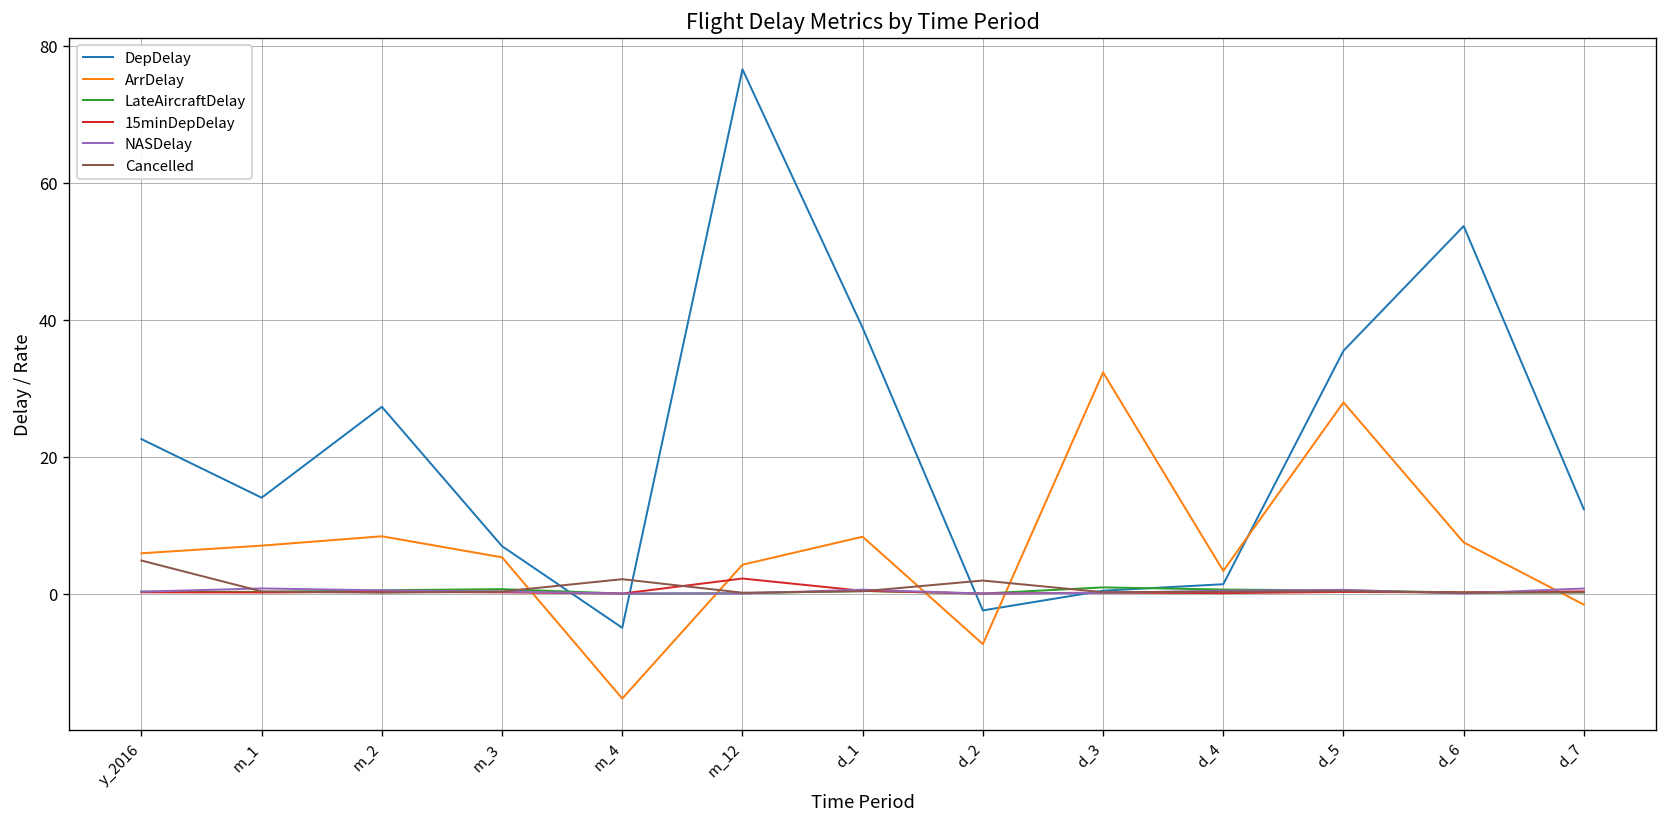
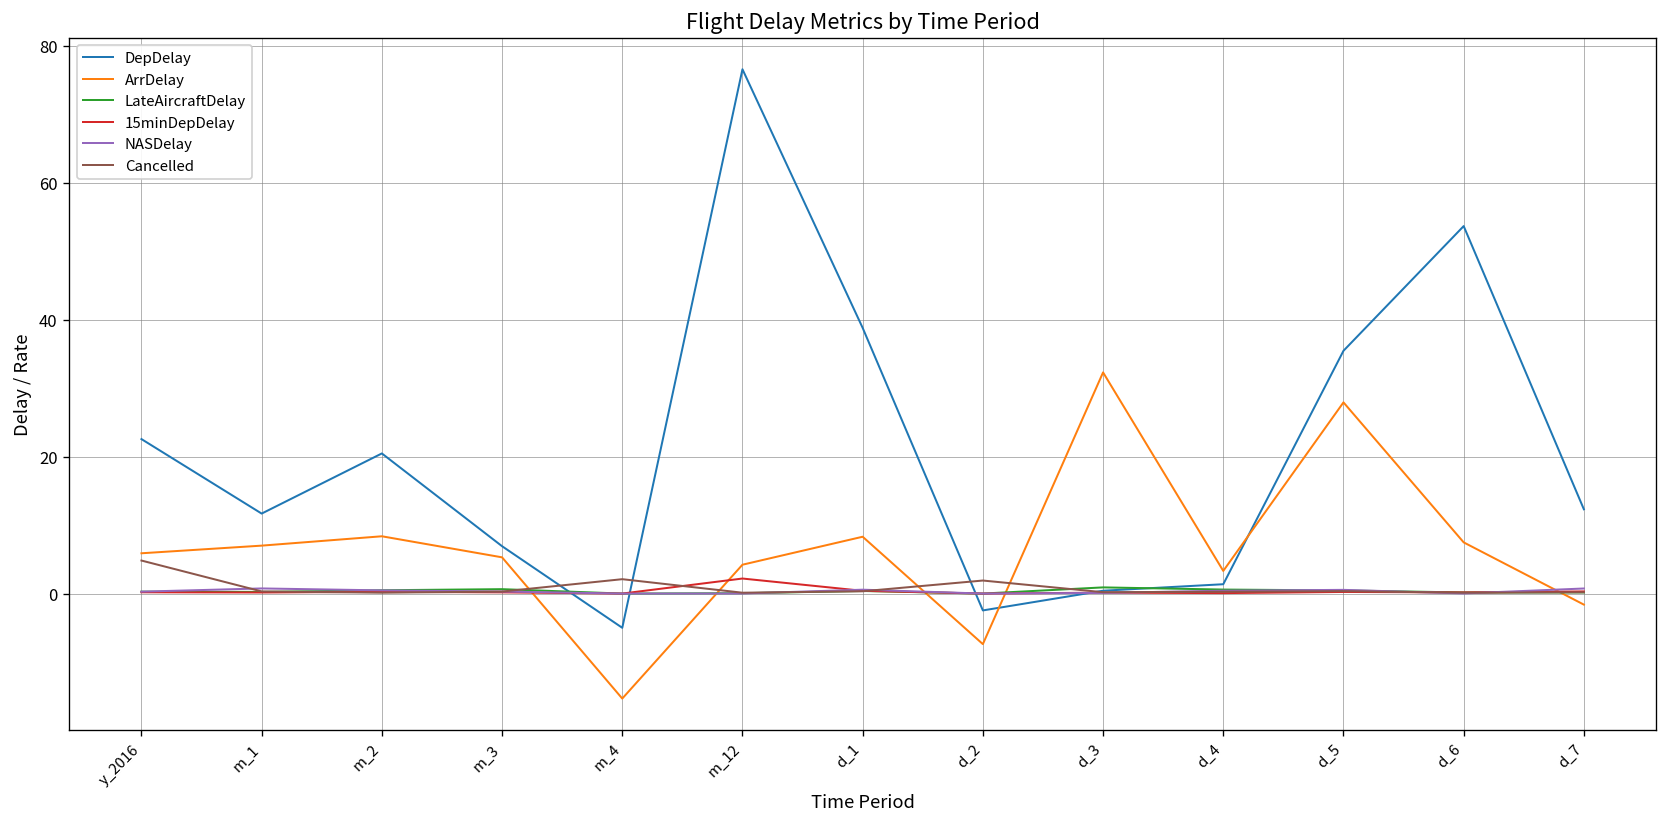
  {
    "DepDelay": {
      "y_2016": 23,
-     "m_1": 14,
-     "m_2": 27,
+     "m_1": 12,
+     "m_2": 20,
      "m_3": 7,
      "m_4": -5,
      "m_12": 77,
      "d_1": 39,
      "d_2": -2,
      "d_4": 1,
      "d_5": 35,
      "d_6": 54,
      "d_7": 12
    },
    "ArrDelay": {
      "y_2016": 6,
      "m_1": 7,
      "m_2": 8,
      "m_3": 5,
      "m_4": -15,
      "m_12": 4,
      "d_1": 8,
      "d_2": -7,
      "d_3": 32,
      "d_4": 3,
      "d_5": 28,
      "d_6": 7,
      "d_7": -2
    },
    "LateAircraftDelay": {
      "d_3": 1
    },
    "15minDepDelay": {
      "m_12": 2
    },
    "Cancelled": {
      "y_2016": 5,
      "m_4": 2,
      "d_2": 2
    }
  }
